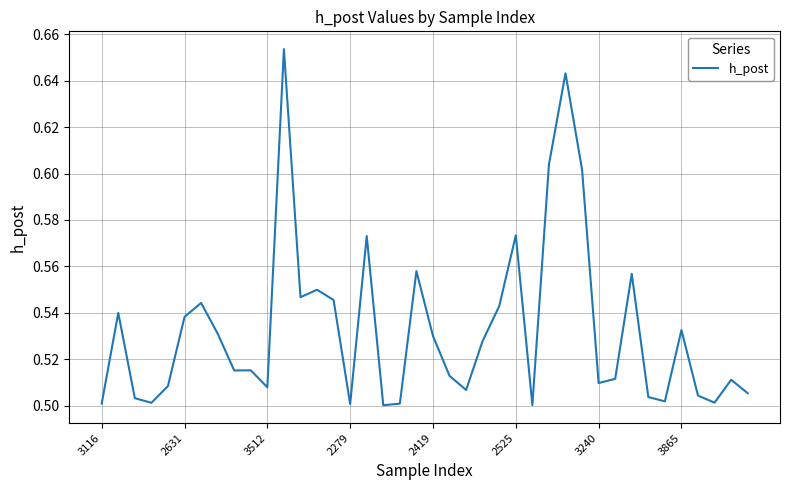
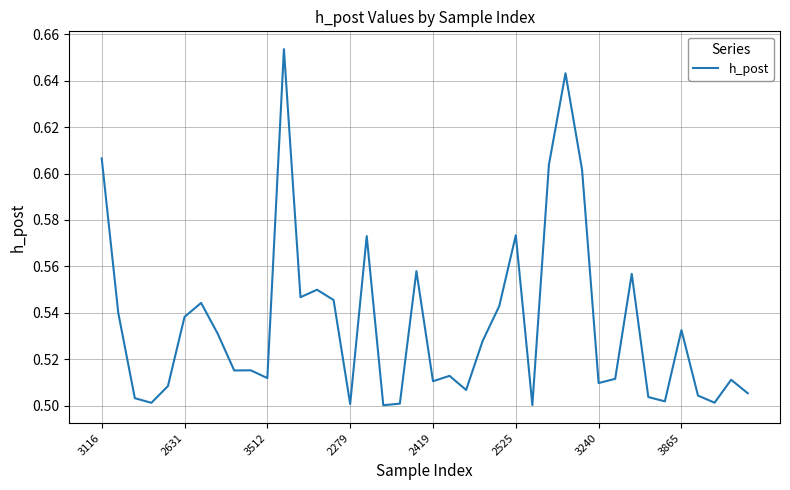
  {
-   "3116": 0.501,
+   "3116": 0.607,
    "2631": 0.538,
-   "3512": 0.508,
+   "3512": 0.512,
    "2279": 0.501,
-   "2419": 0.530,
+   "2419": 0.511,
    "2525": 0.573,
    "3240": 0.510,
    "3865": 0.533
  }
